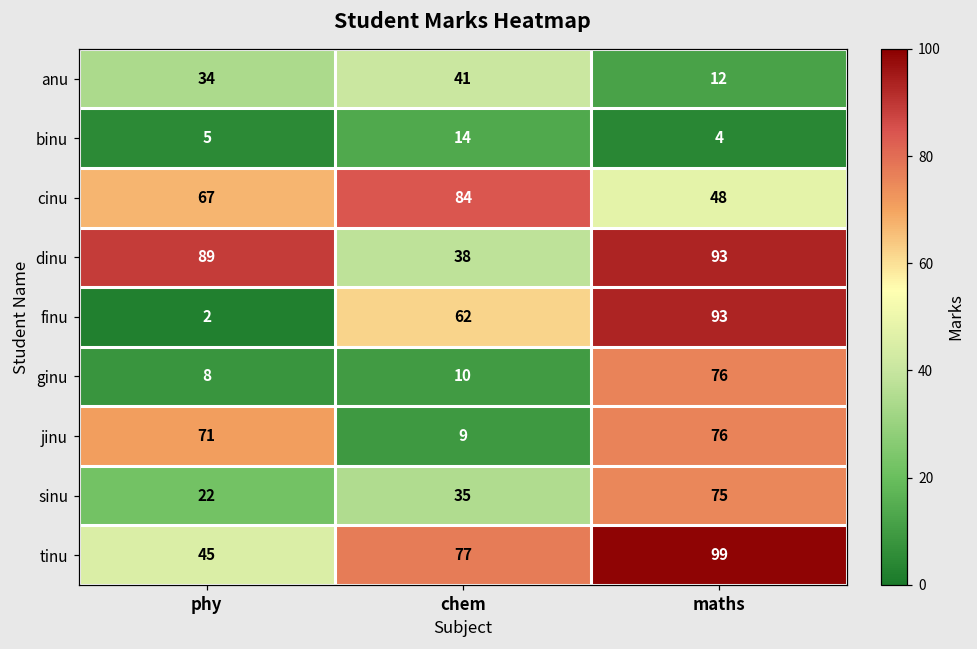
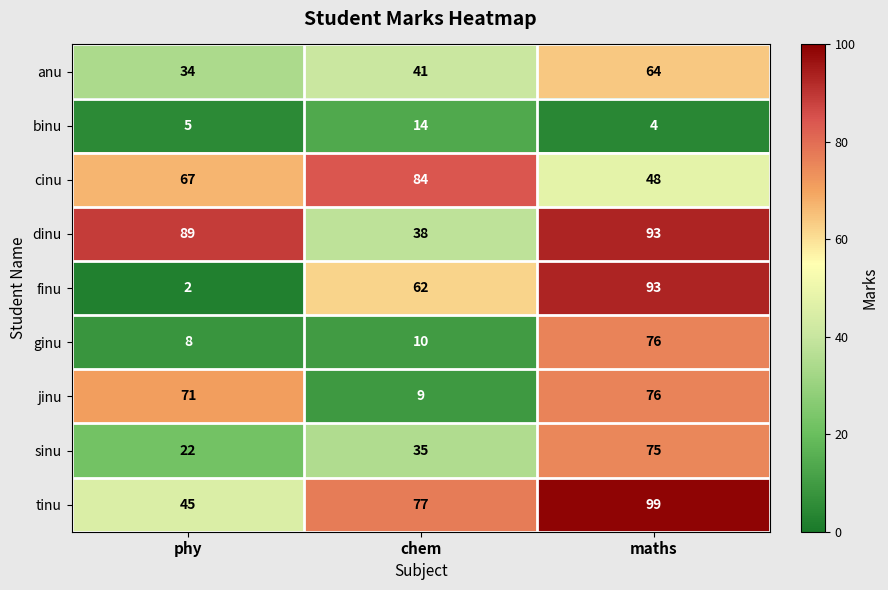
  {
    "anu": {
      "phy": 34,
      "chem": 41,
-     "maths": 12
+     "maths": 64
    },
    "binu": {
      "phy": 5,
      "chem": 14,
      "maths": 4
    },
    "cinu": {
      "phy": 67,
      "chem": 84,
      "maths": 48
    },
    "dinu": {
      "phy": 89,
      "chem": 38,
      "maths": 93
    },
    "finu": {
      "phy": 2,
      "chem": 62,
      "maths": 93
    },
    "ginu": {
      "phy": 8,
      "chem": 10,
      "maths": 76
    },
    "jinu": {
      "phy": 71,
      "chem": 9,
      "maths": 76
    },
    "sinu": {
      "phy": 22,
      "chem": 35,
      "maths": 75
    },
    "tinu": {
      "phy": 45,
      "chem": 77,
      "maths": 99
    }
  }
